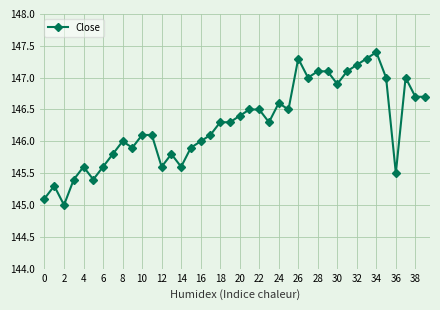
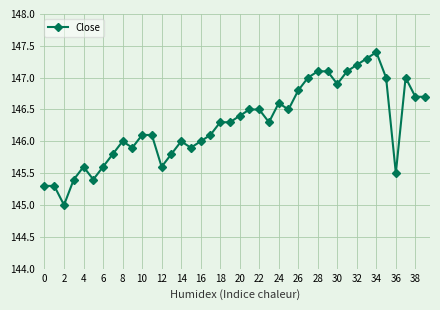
  {
-   "0": 145.1,
+   "0": 145.3,
    "2": 145.0,
    "4": 145.6,
    "6": 145.6,
    "8": 146.0,
    "10": 146.1,
    "12": 145.6,
-   "14": 145.6,
+   "14": 146.0,
    "16": 146.0,
    "18": 146.3,
    "20": 146.4,
    "22": 146.5,
    "24": 146.6,
-   "26": 147.3,
+   "26": 146.8,
    "28": 147.1,
    "30": 146.9,
    "32": 147.2,
    "34": 147.4,
    "36": 145.5,
    "38": 146.7
  }
